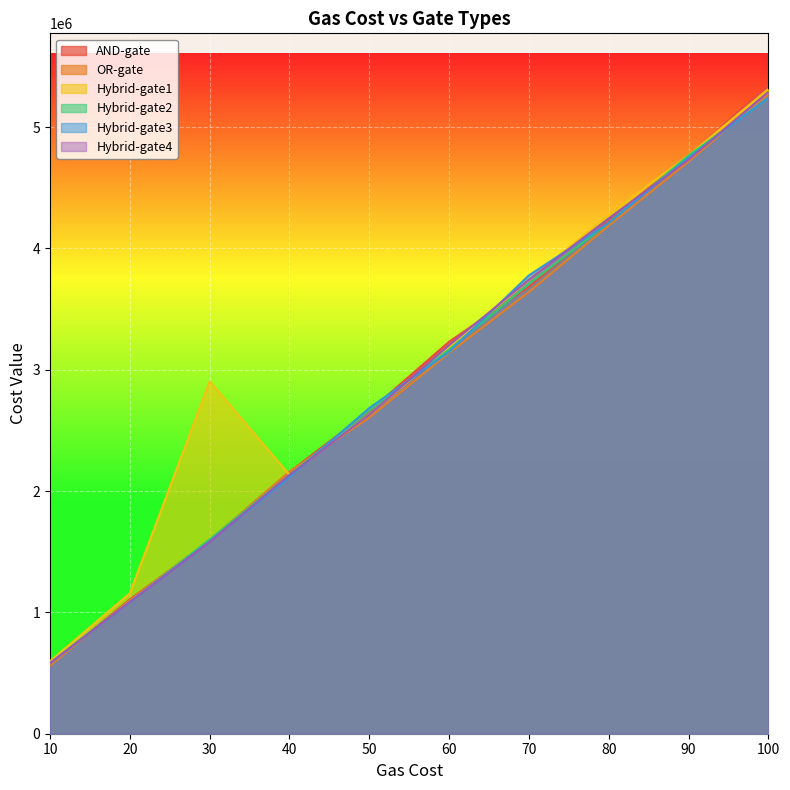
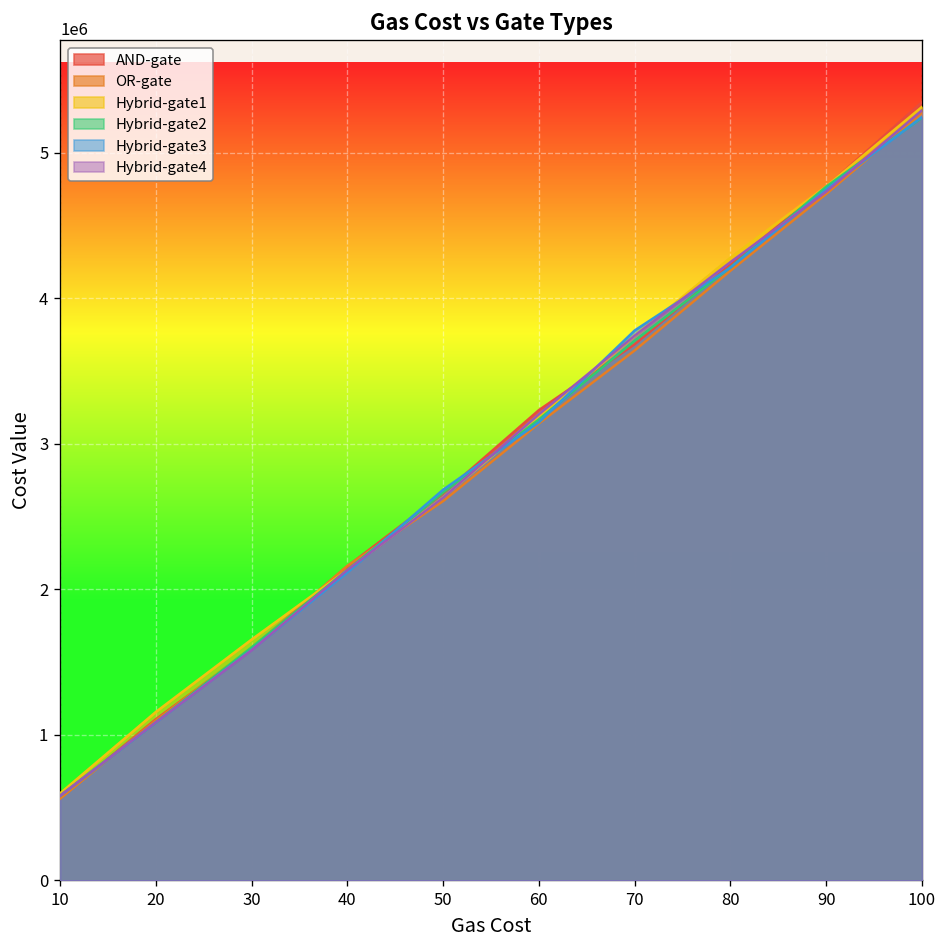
  {
    "Hybrid-gate1": {
      "20": 1160000,
-     "30": 2900000,
+     "30": 1660000,
      "80": 4280000,
      "100": 5310000
    },
    "Hybrid-gate2": {
      "70": 3710000
    },
    "Hybrid-gate3": {
      "70": 3780000
    }
  }
